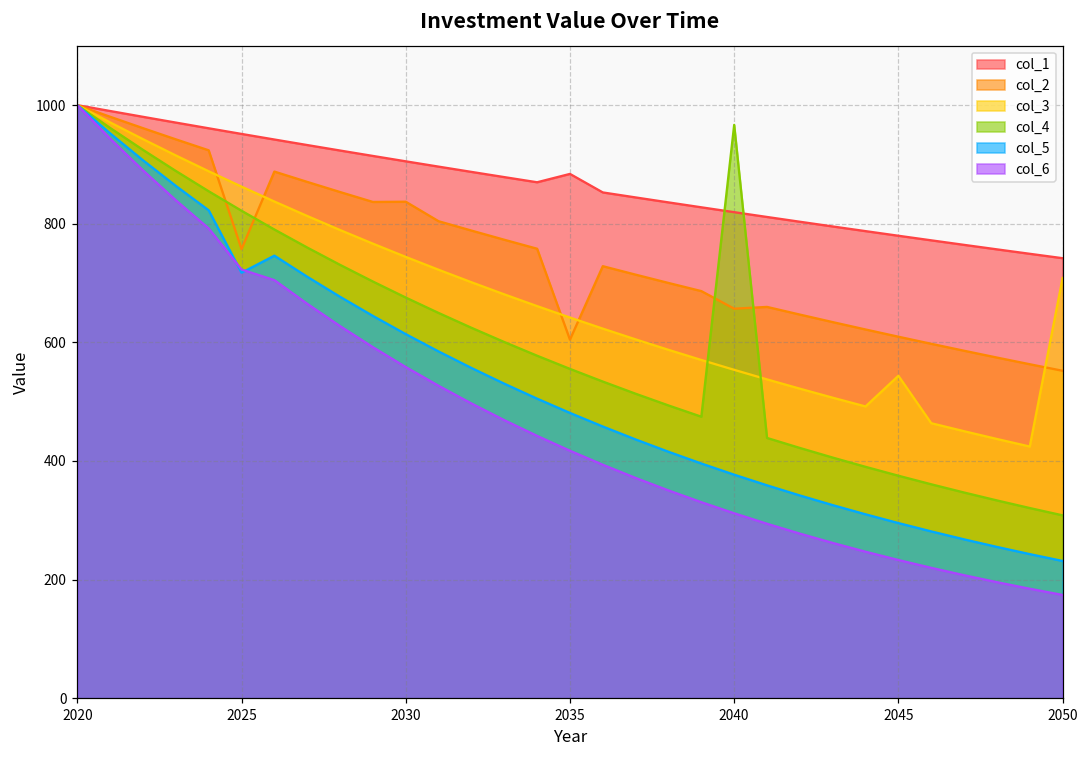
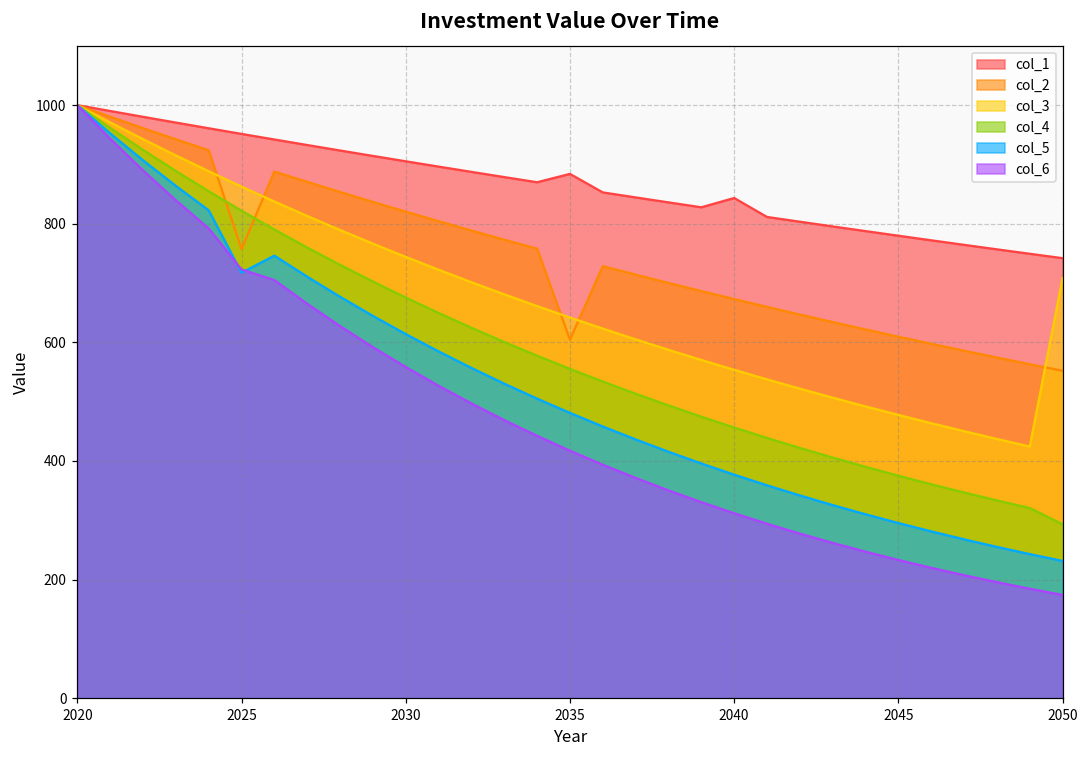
  {
    "col_1": {
      "2025": 950,
      "2030": 910,
      "2035": 880,
-     "2040": 820,
+     "2040": 840,
      "2045": 780,
      "2050": 740
    },
    "col_2": {
      "2025": 760,
-     "2030": 840,
+     "2030": 820,
      "2035": 600,
-     "2040": 660,
+     "2040": 670,
      "2045": 610,
      "2050": 550
    },
    "col_3": {
      "2025": 860,
      "2030": 740,
      "2035": 640,
      "2040": 550,
-     "2045": 540,
+     "2045": 480,
      "2050": 710
    },
    "col_4": {
      "2025": 820,
      "2030": 680,
      "2035": 560,
-     "2040": 970,
+     "2040": 460,
      "2045": 380,
-     "2050": 310
+     "2050": 290
    },
    "col_5": {
      "2025": 720,
      "2030": 610,
      "2035": 480,
      "2040": 380,
      "2045": 300,
      "2050": 230
    },
    "col_6": {
      "2025": 720,
      "2030": 560,
      "2035": 420,
      "2040": 310,
      "2045": 230,
      "2050": 170
    }
  }
